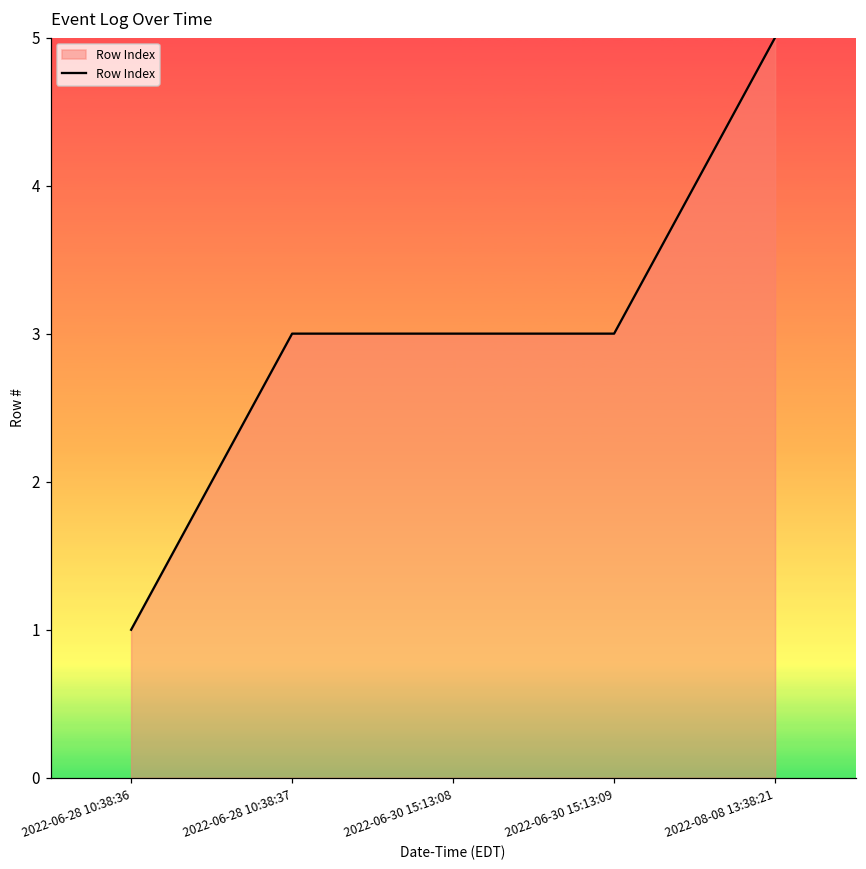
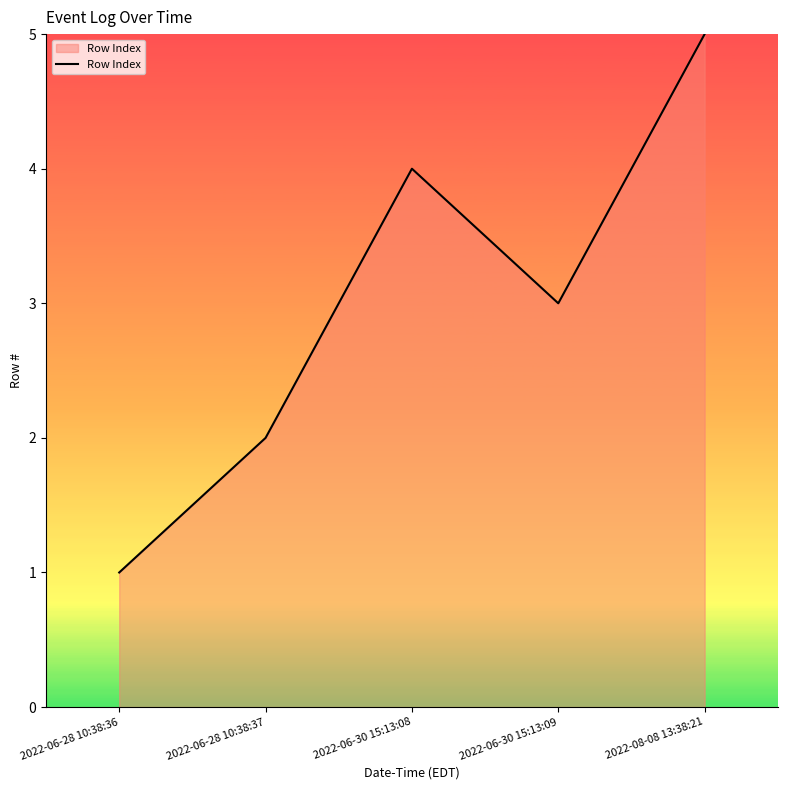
  {
    "2022-06-28 10:38:36": 1,
-   "2022-06-28 10:38:37": 3,
-   "2022-06-30 15:13:08": 3,
+   "2022-06-28 10:38:37": 2,
+   "2022-06-30 15:13:08": 4,
    "2022-06-30 15:13:09": 3,
    "2022-08-08 13:38:21": 5
  }
